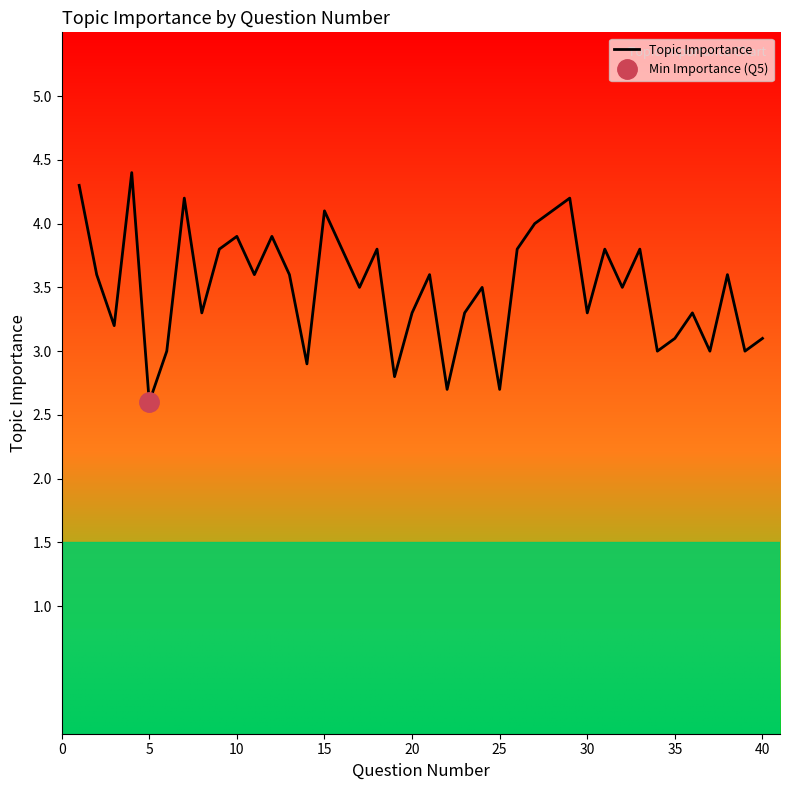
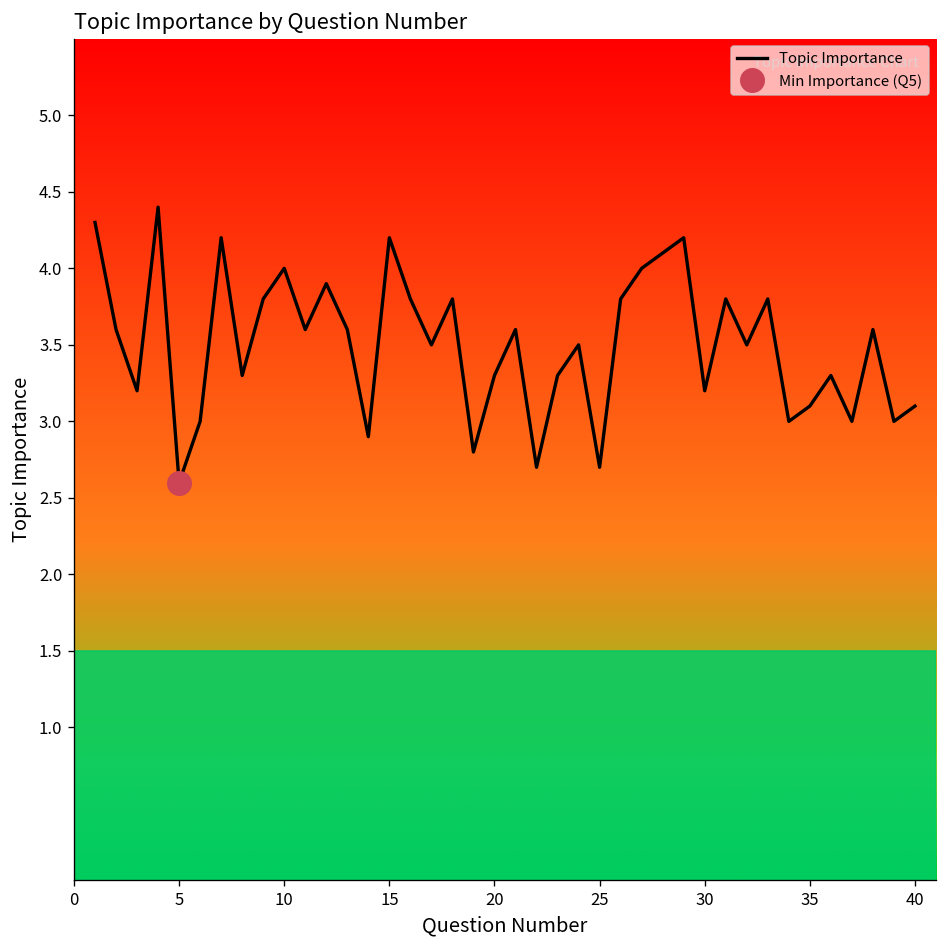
  {
    "Topic Importance": {
-     "10": 3.9,
-     "15": 4.1,
+     "10": 4.0,
+     "15": 4.2,
      "20": 3.3,
      "25": 2.7,
-     "30": 3.3,
+     "30": 3.2,
      "35": 3.1,
      "40": 3.1
    }
  }
